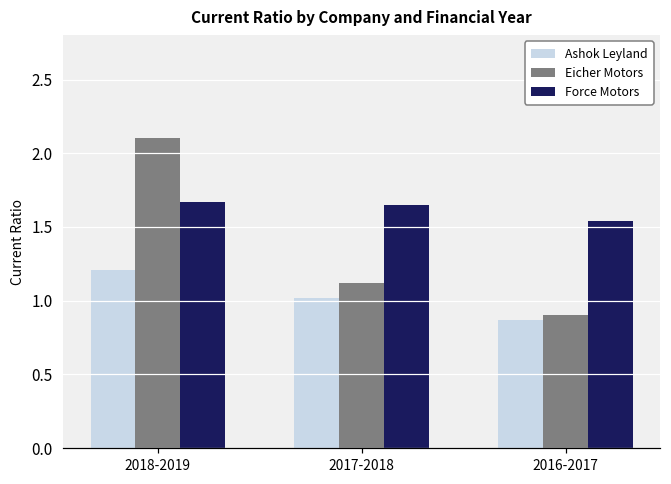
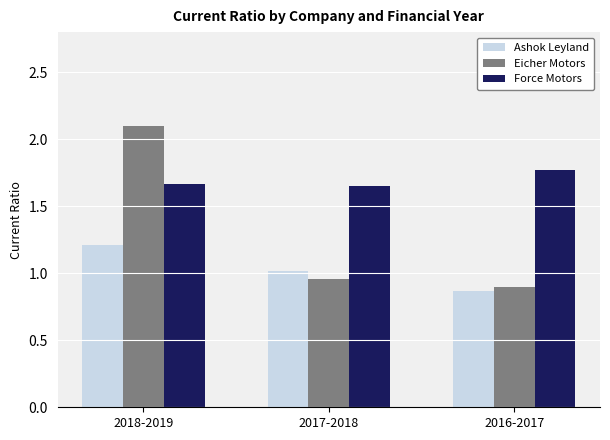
  {
    "Ashok Leyland": {
      "2018-2019": 1.21,
      "2017-2018": 1.02,
      "2016-2017": 0.87
    },
    "Eicher Motors": {
      "2018-2019": 2.10,
-     "2017-2018": 1.12,
+     "2017-2018": 0.96,
      "2016-2017": 0.90
    },
    "Force Motors": {
      "2018-2019": 1.67,
      "2017-2018": 1.65,
-     "2016-2017": 1.54
+     "2016-2017": 1.77
    }
  }
